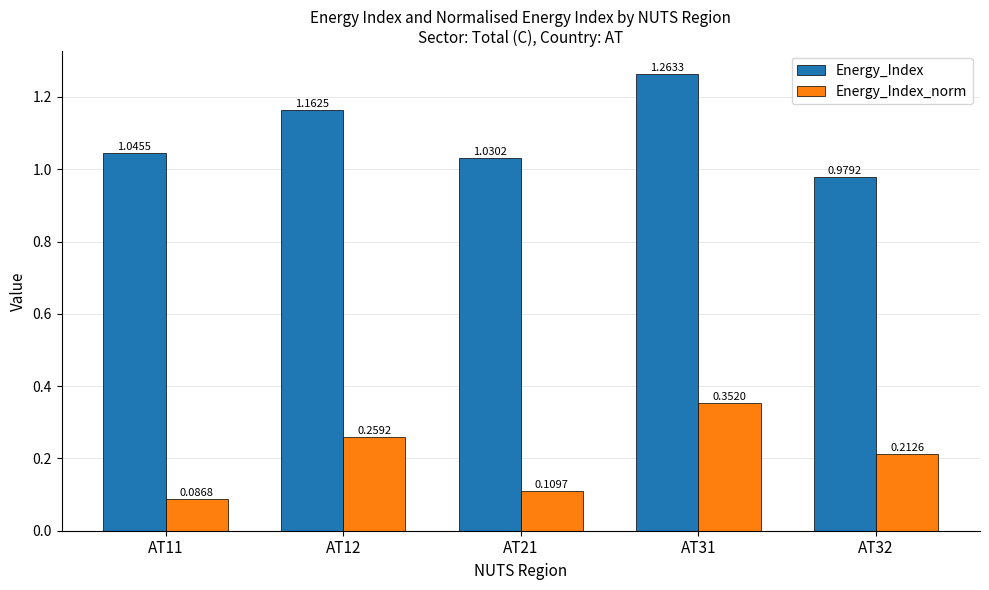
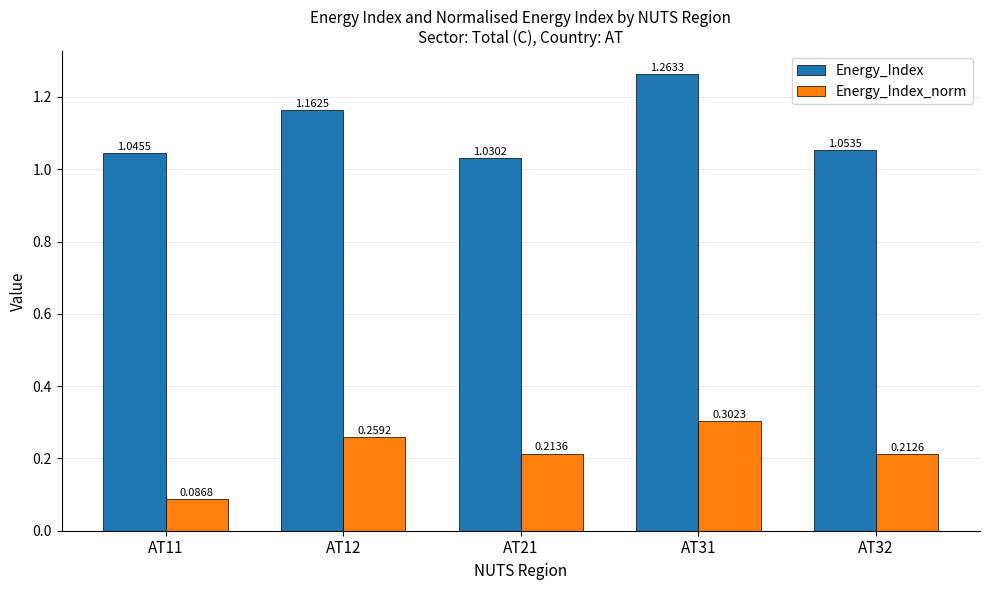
  {
    "Energy_Index": {
      "AT11": 1.0455,
      "AT12": 1.1625,
      "AT21": 1.0302,
      "AT31": 1.2633,
-     "AT32": 0.9792
+     "AT32": 1.0535
    },
    "Energy_Index_norm": {
      "AT11": 0.0868,
      "AT12": 0.2592,
-     "AT21": 0.1097,
-     "AT31": 0.3520,
+     "AT21": 0.2136,
+     "AT31": 0.3023,
      "AT32": 0.2126
    }
  }
